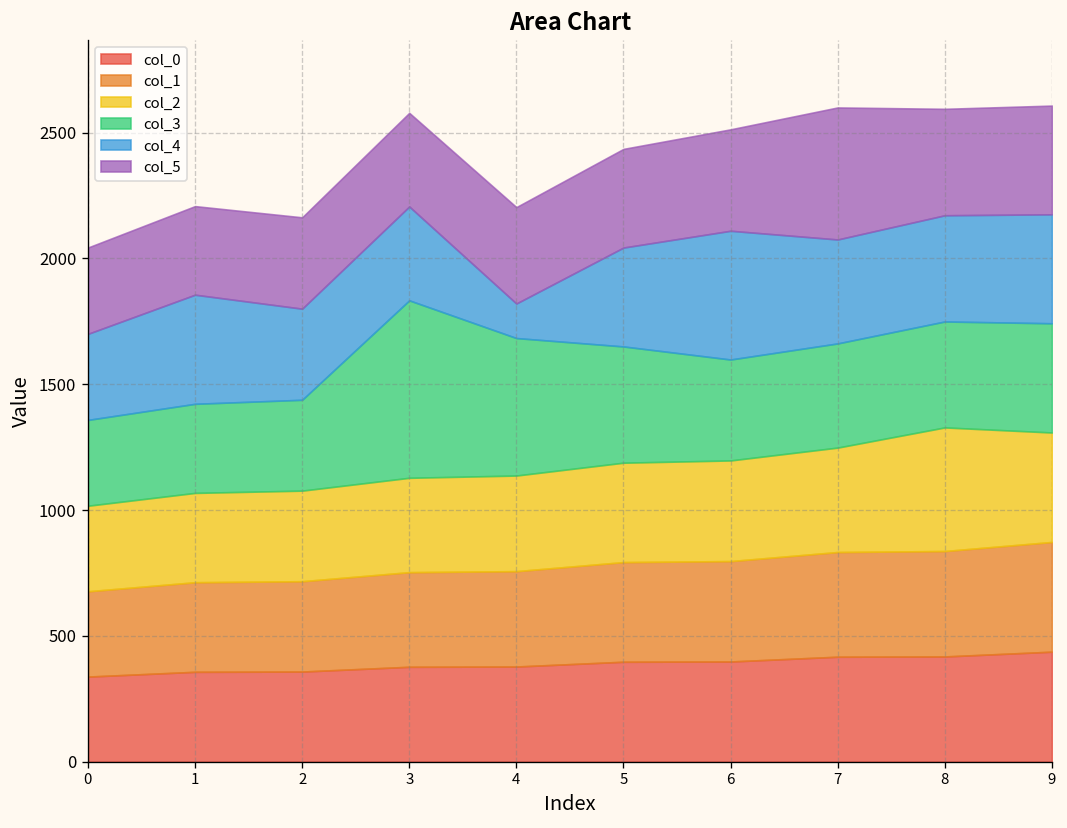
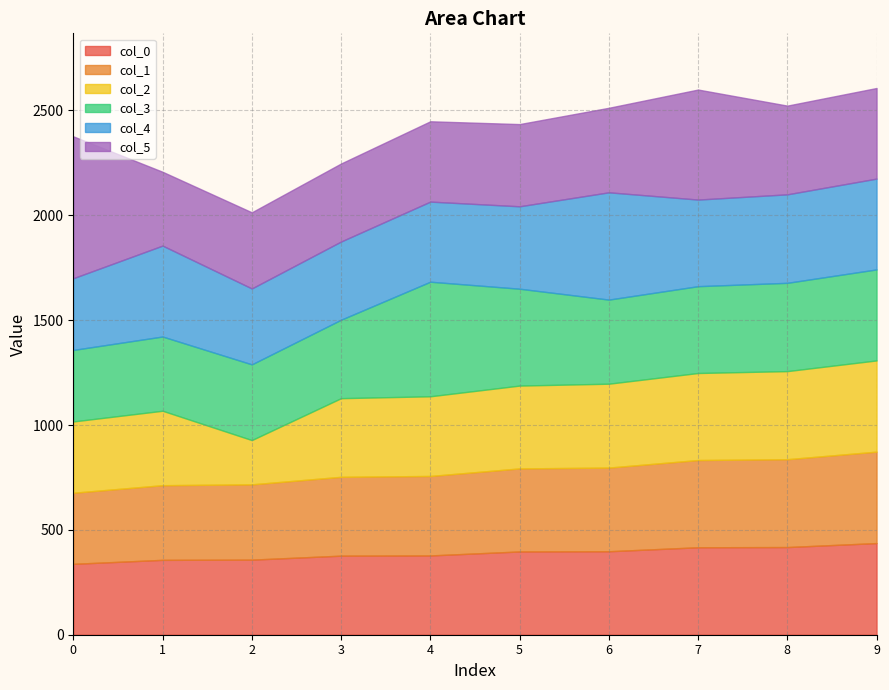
  {
    "col_2": {
      "0": 340,
      "1": 360,
-     "2": 360,
+     "2": 210,
      "3": 380,
      "4": 380,
      "5": 400,
      "6": 400,
      "7": 420,
-     "8": 490,
+     "8": 420,
      "9": 440
    },
    "col_3": {
      "0": 340,
      "1": 350,
      "2": 360,
-     "3": 710,
+     "3": 370,
      "4": 550,
      "5": 460,
      "6": 400,
      "7": 410,
      "8": 420,
      "9": 430
    },
    "col_4": {
      "0": 340,
      "1": 430,
      "2": 360,
      "3": 370,
-     "4": 140,
+     "4": 380,
      "5": 390,
      "6": 510,
      "7": 410,
      "8": 420,
      "9": 430
    },
    "col_5": {
-     "0": 340,
+     "0": 680,
      "1": 350,
      "2": 360,
      "3": 370,
      "4": 380,
      "5": 390,
      "6": 400,
      "7": 520,
      "8": 420,
      "9": 430
    }
  }
